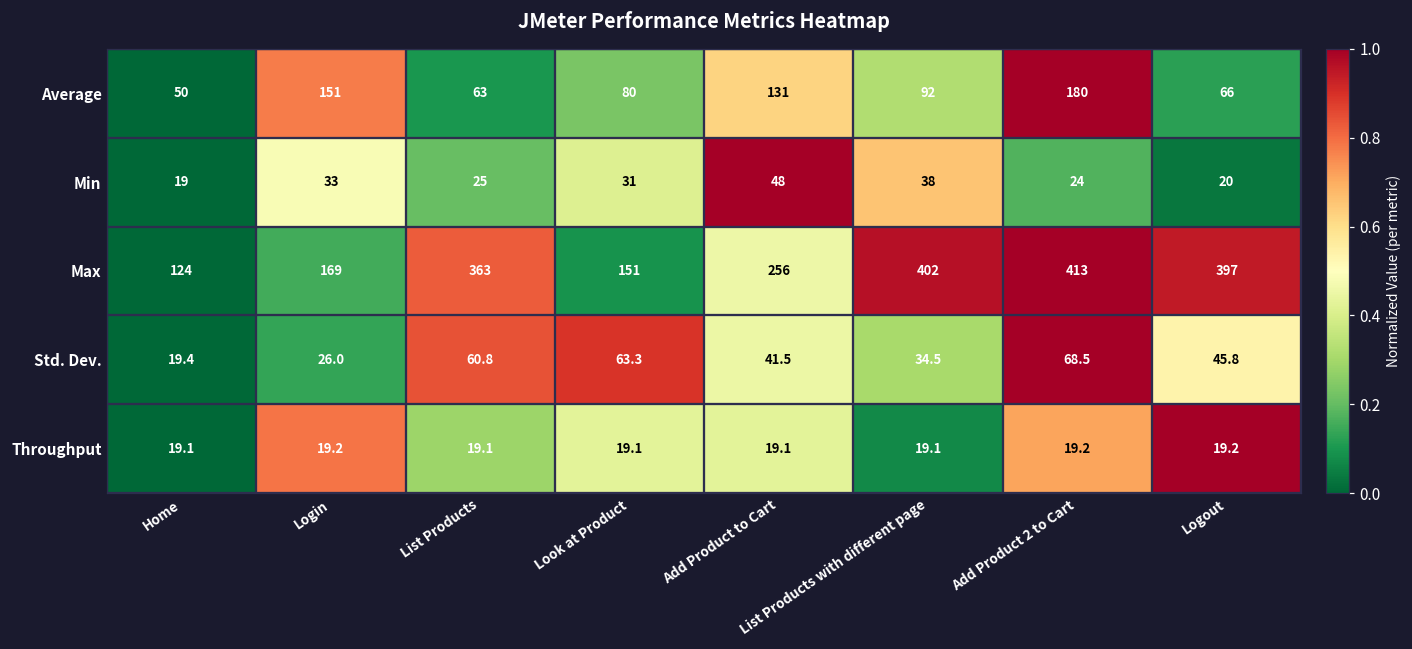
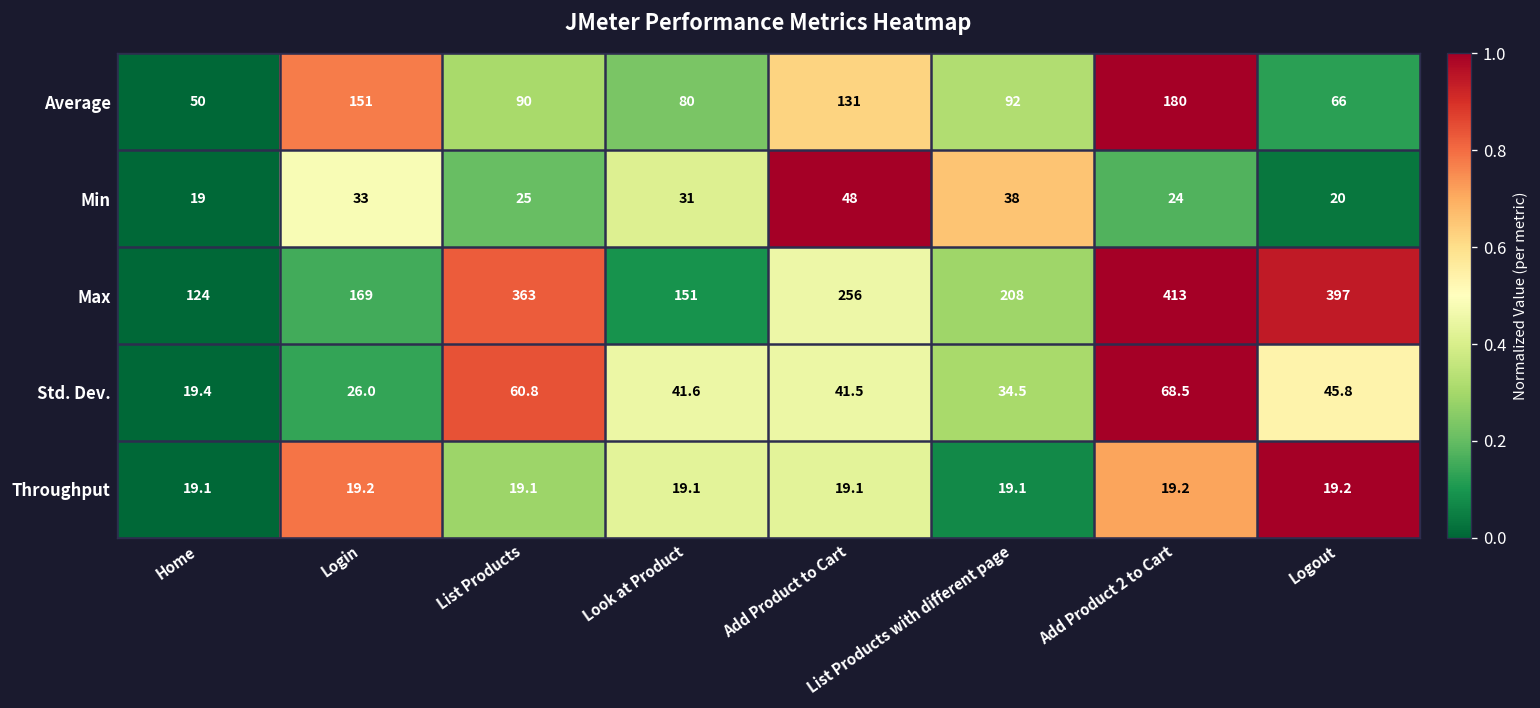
  {
    "Average": {
      "Home": 50,
      "Login": 151,
-     "List Products": 63,
+     "List Products": 90,
      "Look at Product": 80,
      "Add Product to Cart": 131,
      "List Products with different page": 92,
      "Add Product 2 to Cart": 180,
      "Logout": 66
    },
    "Min": {
      "Home": 19,
      "Login": 33,
      "List Products": 25,
      "Look at Product": 31,
      "Add Product to Cart": 48,
      "List Products with different page": 38,
      "Add Product 2 to Cart": 24,
      "Logout": 20
    },
    "Max": {
      "Home": 124,
      "Login": 169,
      "List Products": 363,
      "Look at Product": 151,
      "Add Product to Cart": 256,
-     "List Products with different page": 402,
+     "List Products with different page": 208,
      "Add Product 2 to Cart": 413,
      "Logout": 397
    },
    "Std. Dev.": {
      "Home": 19.4,
      "Login": 26.0,
      "List Products": 60.8,
-     "Look at Product": 63.3,
+     "Look at Product": 41.6,
      "Add Product to Cart": 41.5,
      "List Products with different page": 34.5,
      "Add Product 2 to Cart": 68.5,
      "Logout": 45.8
    },
    "Throughput": {
      "Home": 19.1,
      "Login": 19.2,
      "List Products": 19.1,
      "Look at Product": 19.1,
      "Add Product to Cart": 19.1,
      "List Products with different page": 19.1,
      "Add Product 2 to Cart": 19.2,
      "Logout": 19.2
    }
  }
